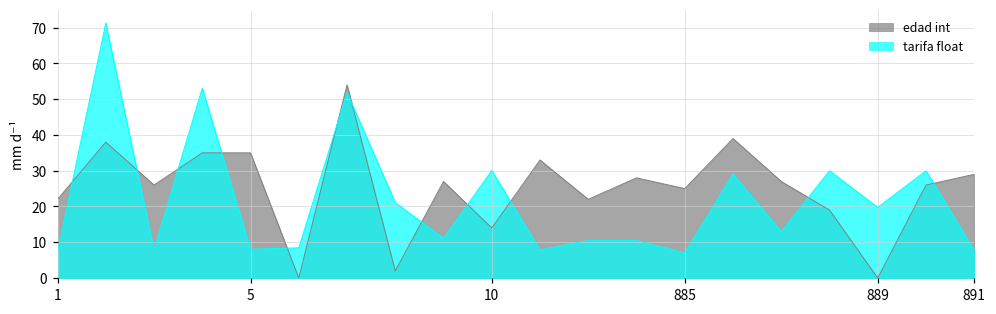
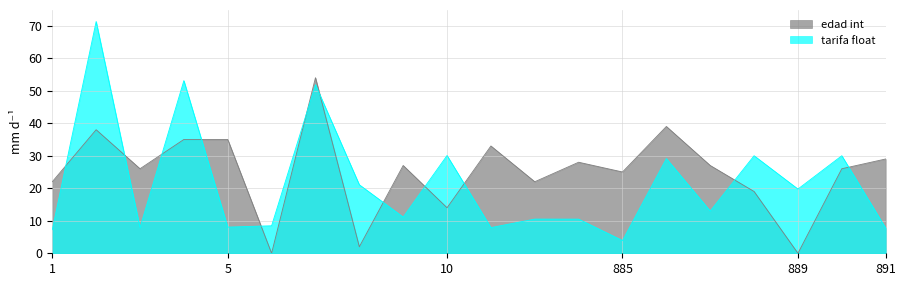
  {
    "edad int": {
      "885": 25,
      "889": 0,
      "891": 29
    },
    "tarifa float": {
-     "885": 7,
+     "885": 4,
      "889": 20,
      "891": 8
    }
  }
